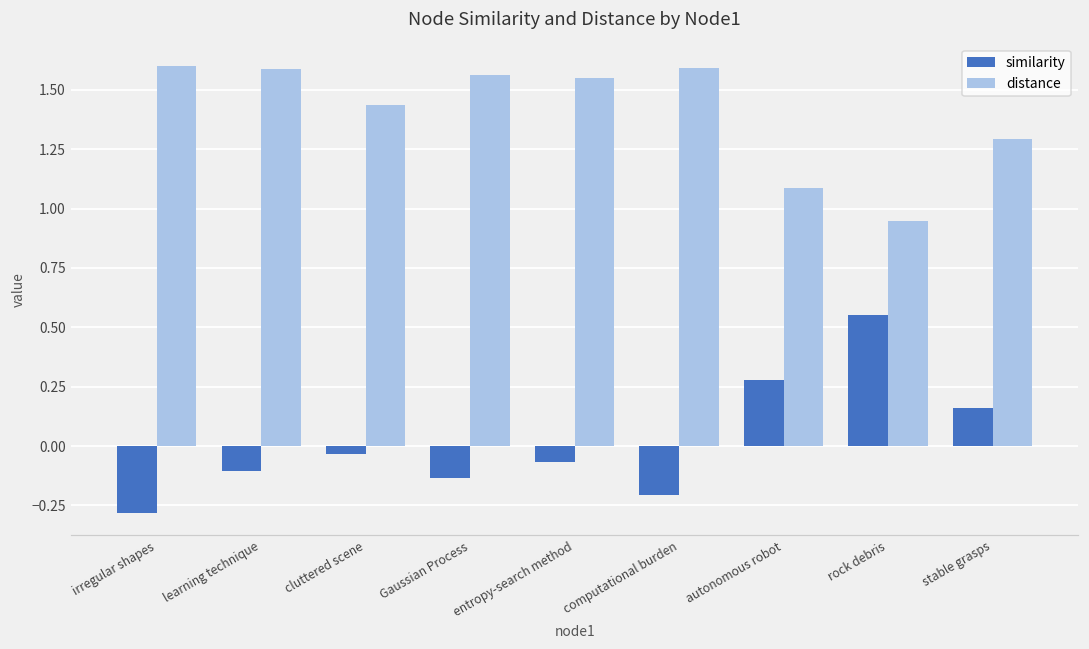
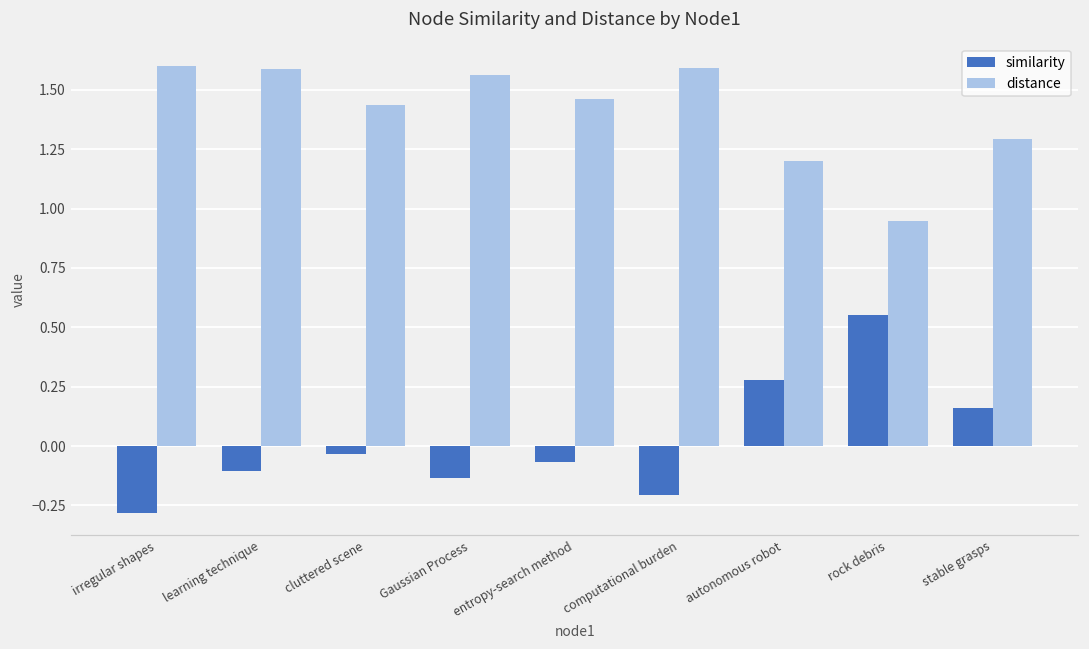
  {
    "similarity": {
      "irregular shapes": -0.28,
      "learning technique": -0.10,
      "cluttered scene": -0.03,
      "Gaussian Process": -0.13,
      "entropy-search method": -0.07,
      "computational burden": -0.21,
      "autonomous robot": 0.28,
      "rock debris": 0.55,
      "stable grasps": 0.16
    },
    "distance": {
      "irregular shapes": 1.60,
      "learning technique": 1.59,
      "cluttered scene": 1.44,
      "Gaussian Process": 1.56,
-     "entropy-search method": 1.55,
+     "entropy-search method": 1.46,
      "computational burden": 1.59,
-     "autonomous robot": 1.09,
+     "autonomous robot": 1.20,
      "rock debris": 0.95,
      "stable grasps": 1.29
    }
  }
